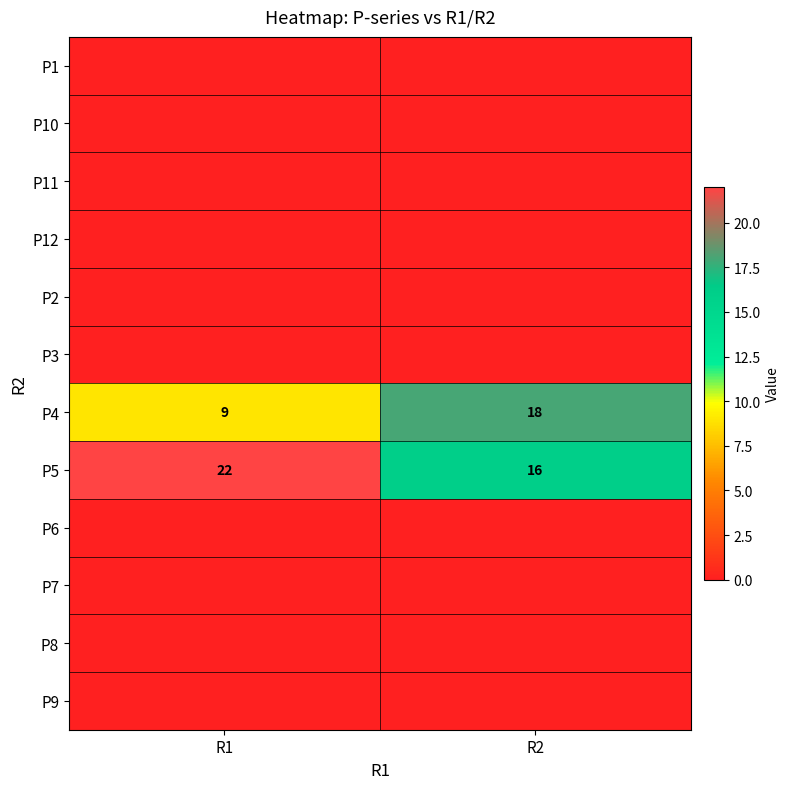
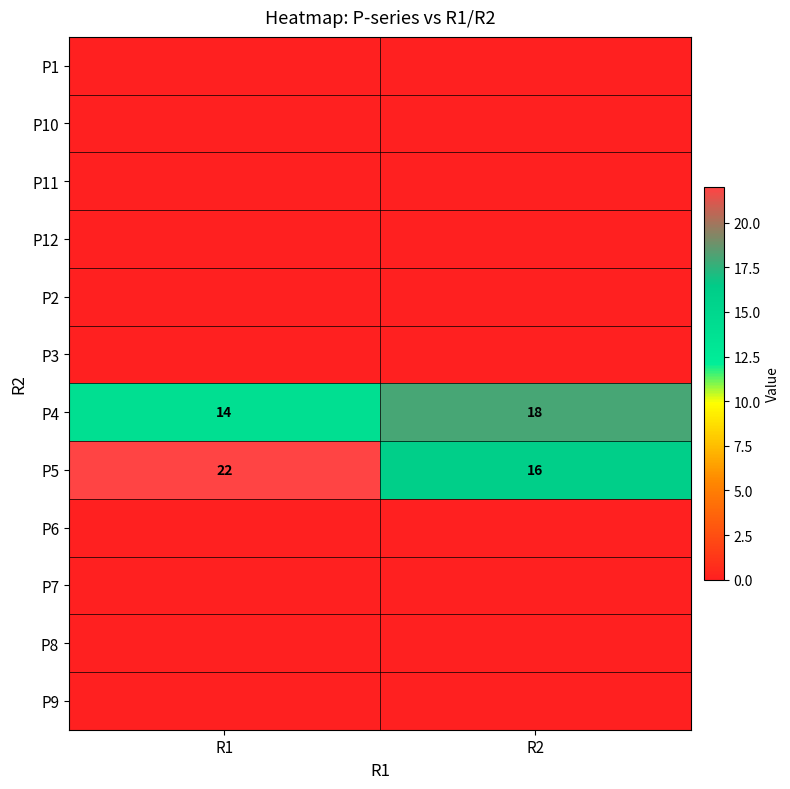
  {
    "P4": {
-     "R1": 9,
+     "R1": 14,
      "R2": 18
    },
    "P5": {
      "R1": 22,
      "R2": 16
    }
  }
